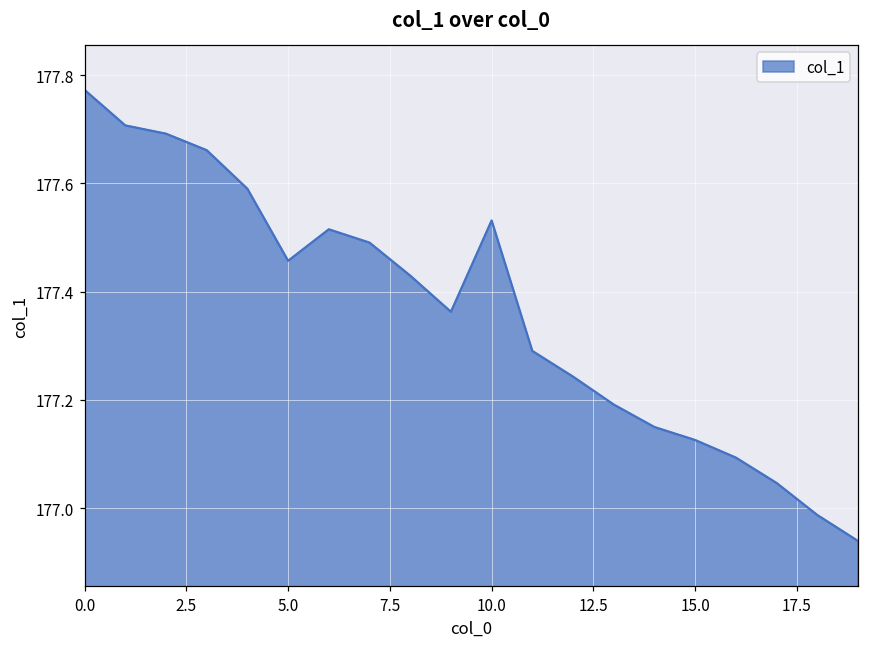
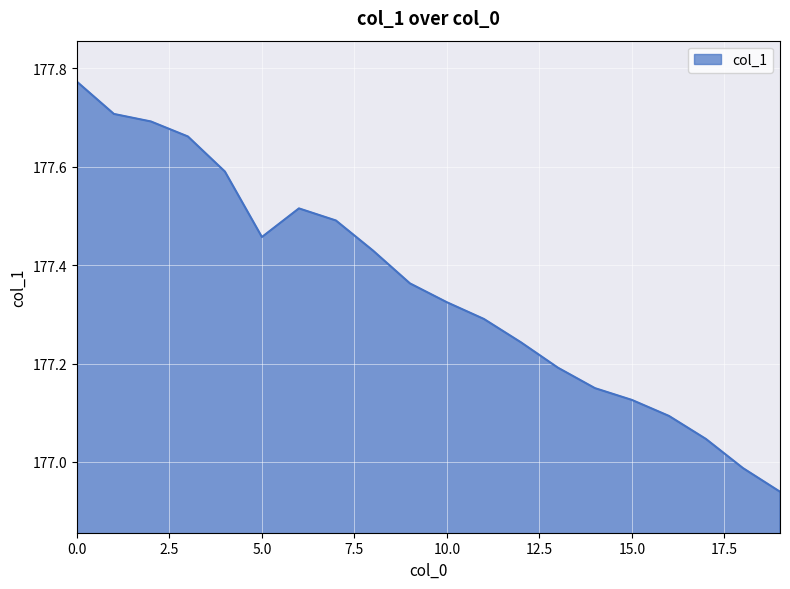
  {
    "0.0": 177.77,
    "5.0": 177.46,
-   "10.0": 177.53,
+   "10.0": 177.32,
    "15.0": 177.13
  }
